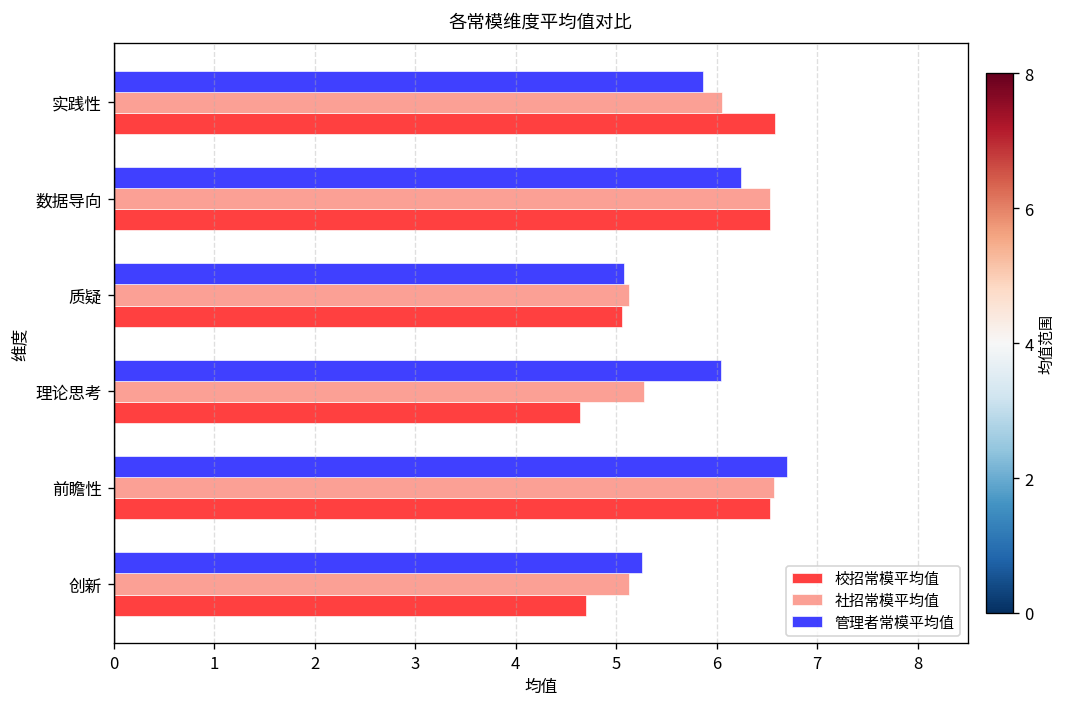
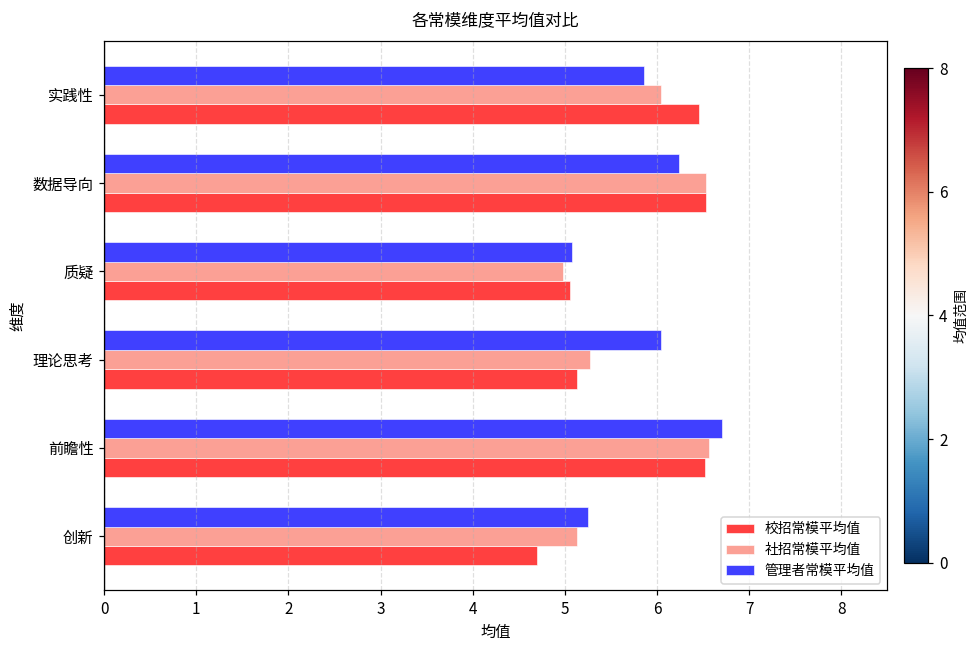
  {
    "校招常模平均值": {
-     "实践性": 6.6,
+     "实践性": 6.5,
      "数据导向": 6.5,
      "质疑": 5.1,
-     "理论思考": 4.6,
+     "理论思考": 5.1,
      "前瞻性": 6.5,
      "创新": 4.7
    },
    "社招常模平均值": {
      "实践性": 6.0,
      "数据导向": 6.5,
-     "质疑": 5.1,
+     "质疑": 5.0,
      "理论思考": 5.3,
      "前瞻性": 6.6,
      "创新": 5.1
    },
    "管理者常模平均值": {
      "实践性": 5.9,
      "数据导向": 6.2,
      "质疑": 5.1,
      "理论思考": 6.0,
      "前瞻性": 6.7,
      "创新": 5.3
    }
  }
